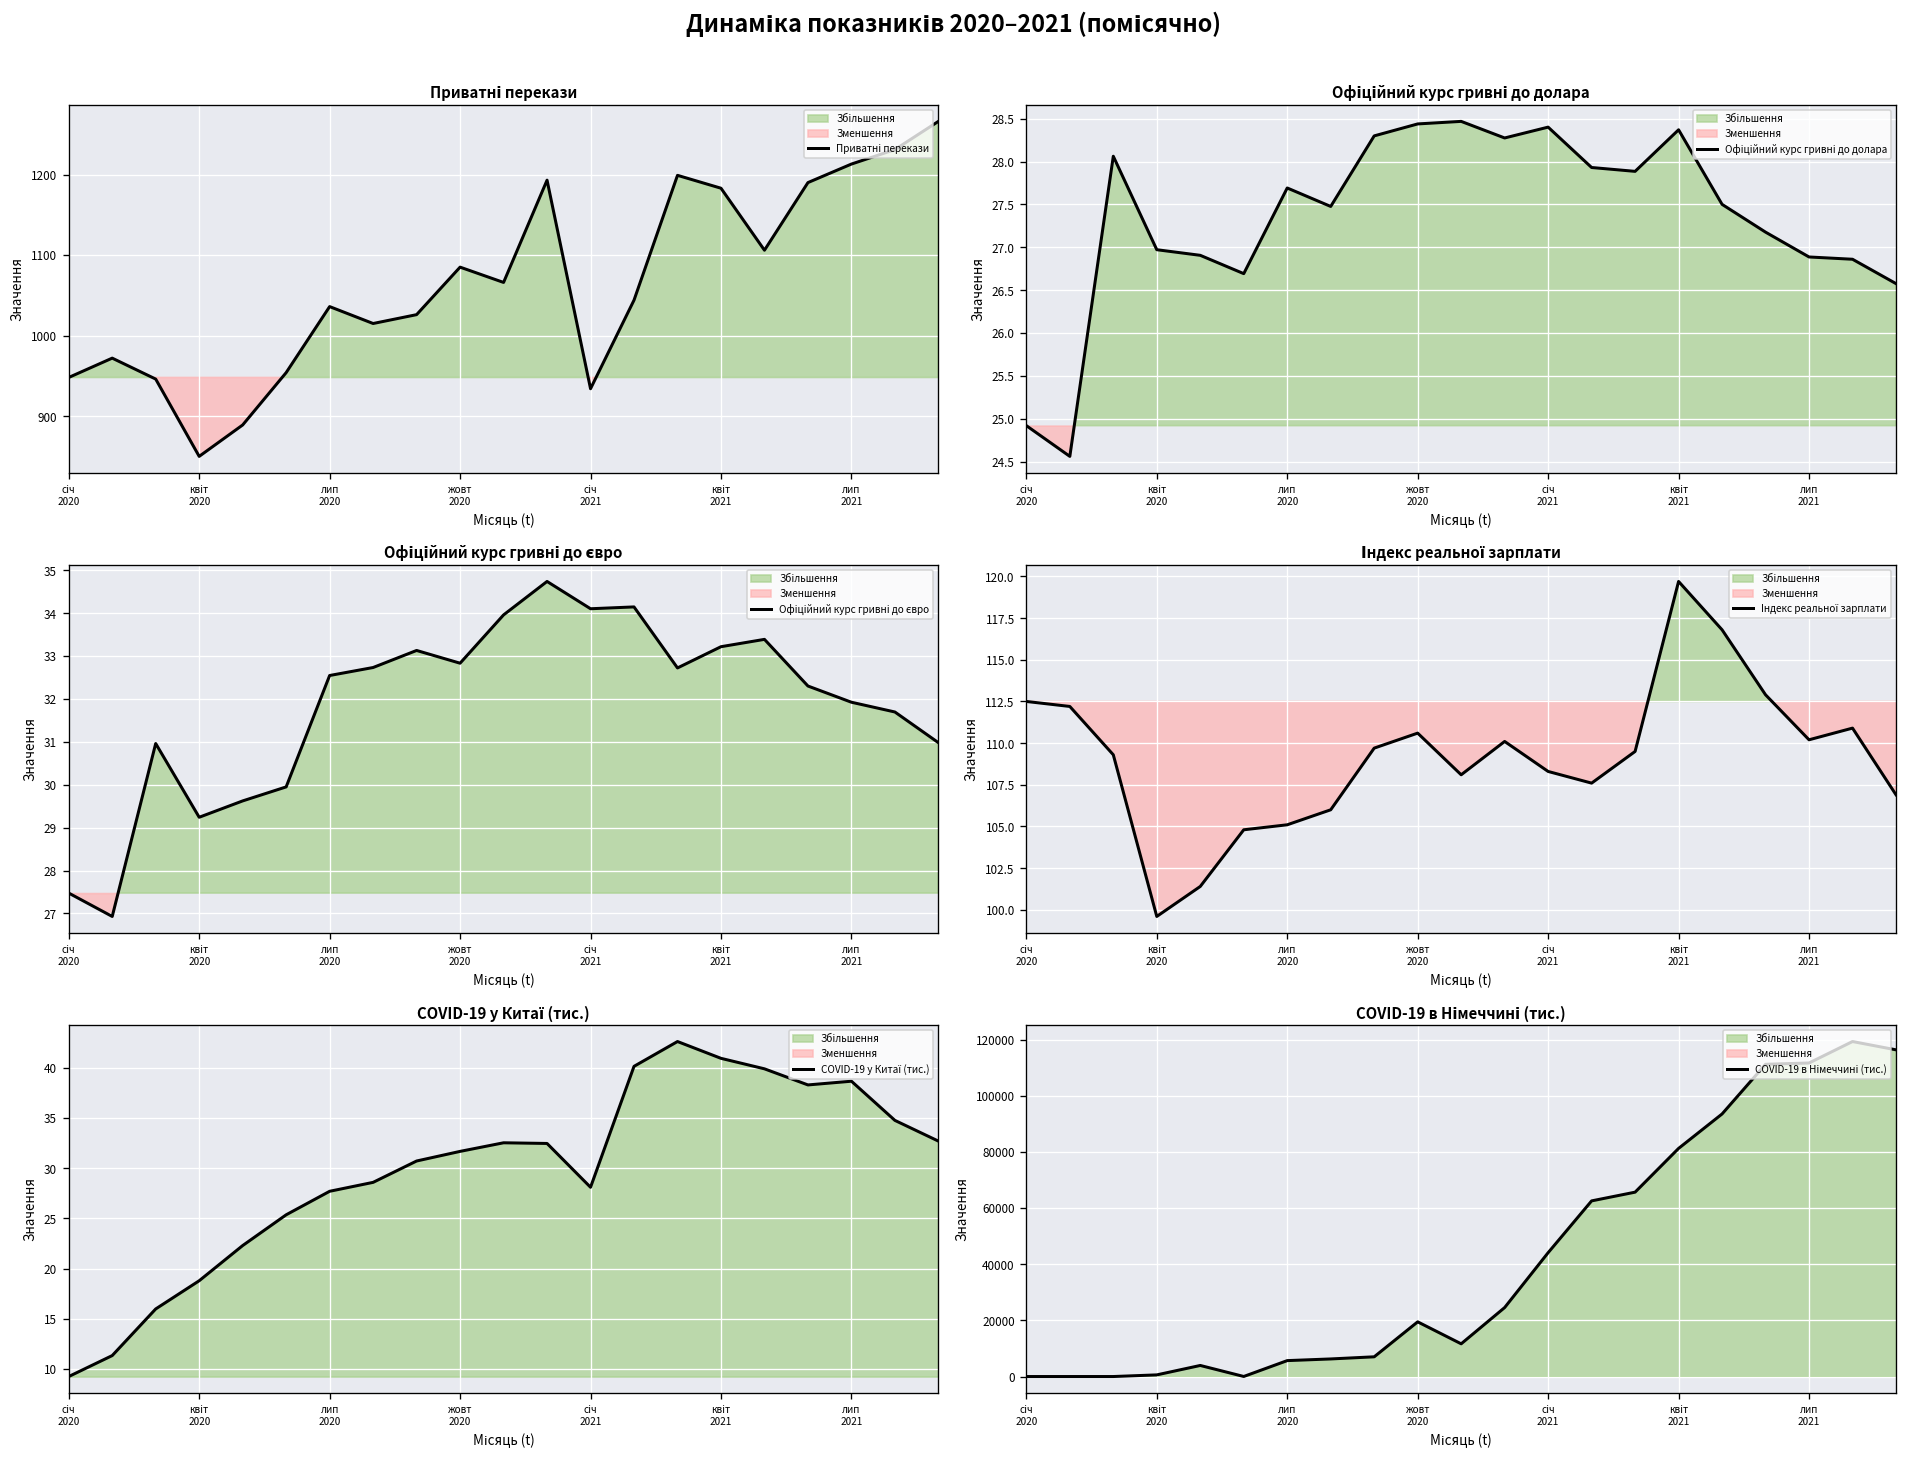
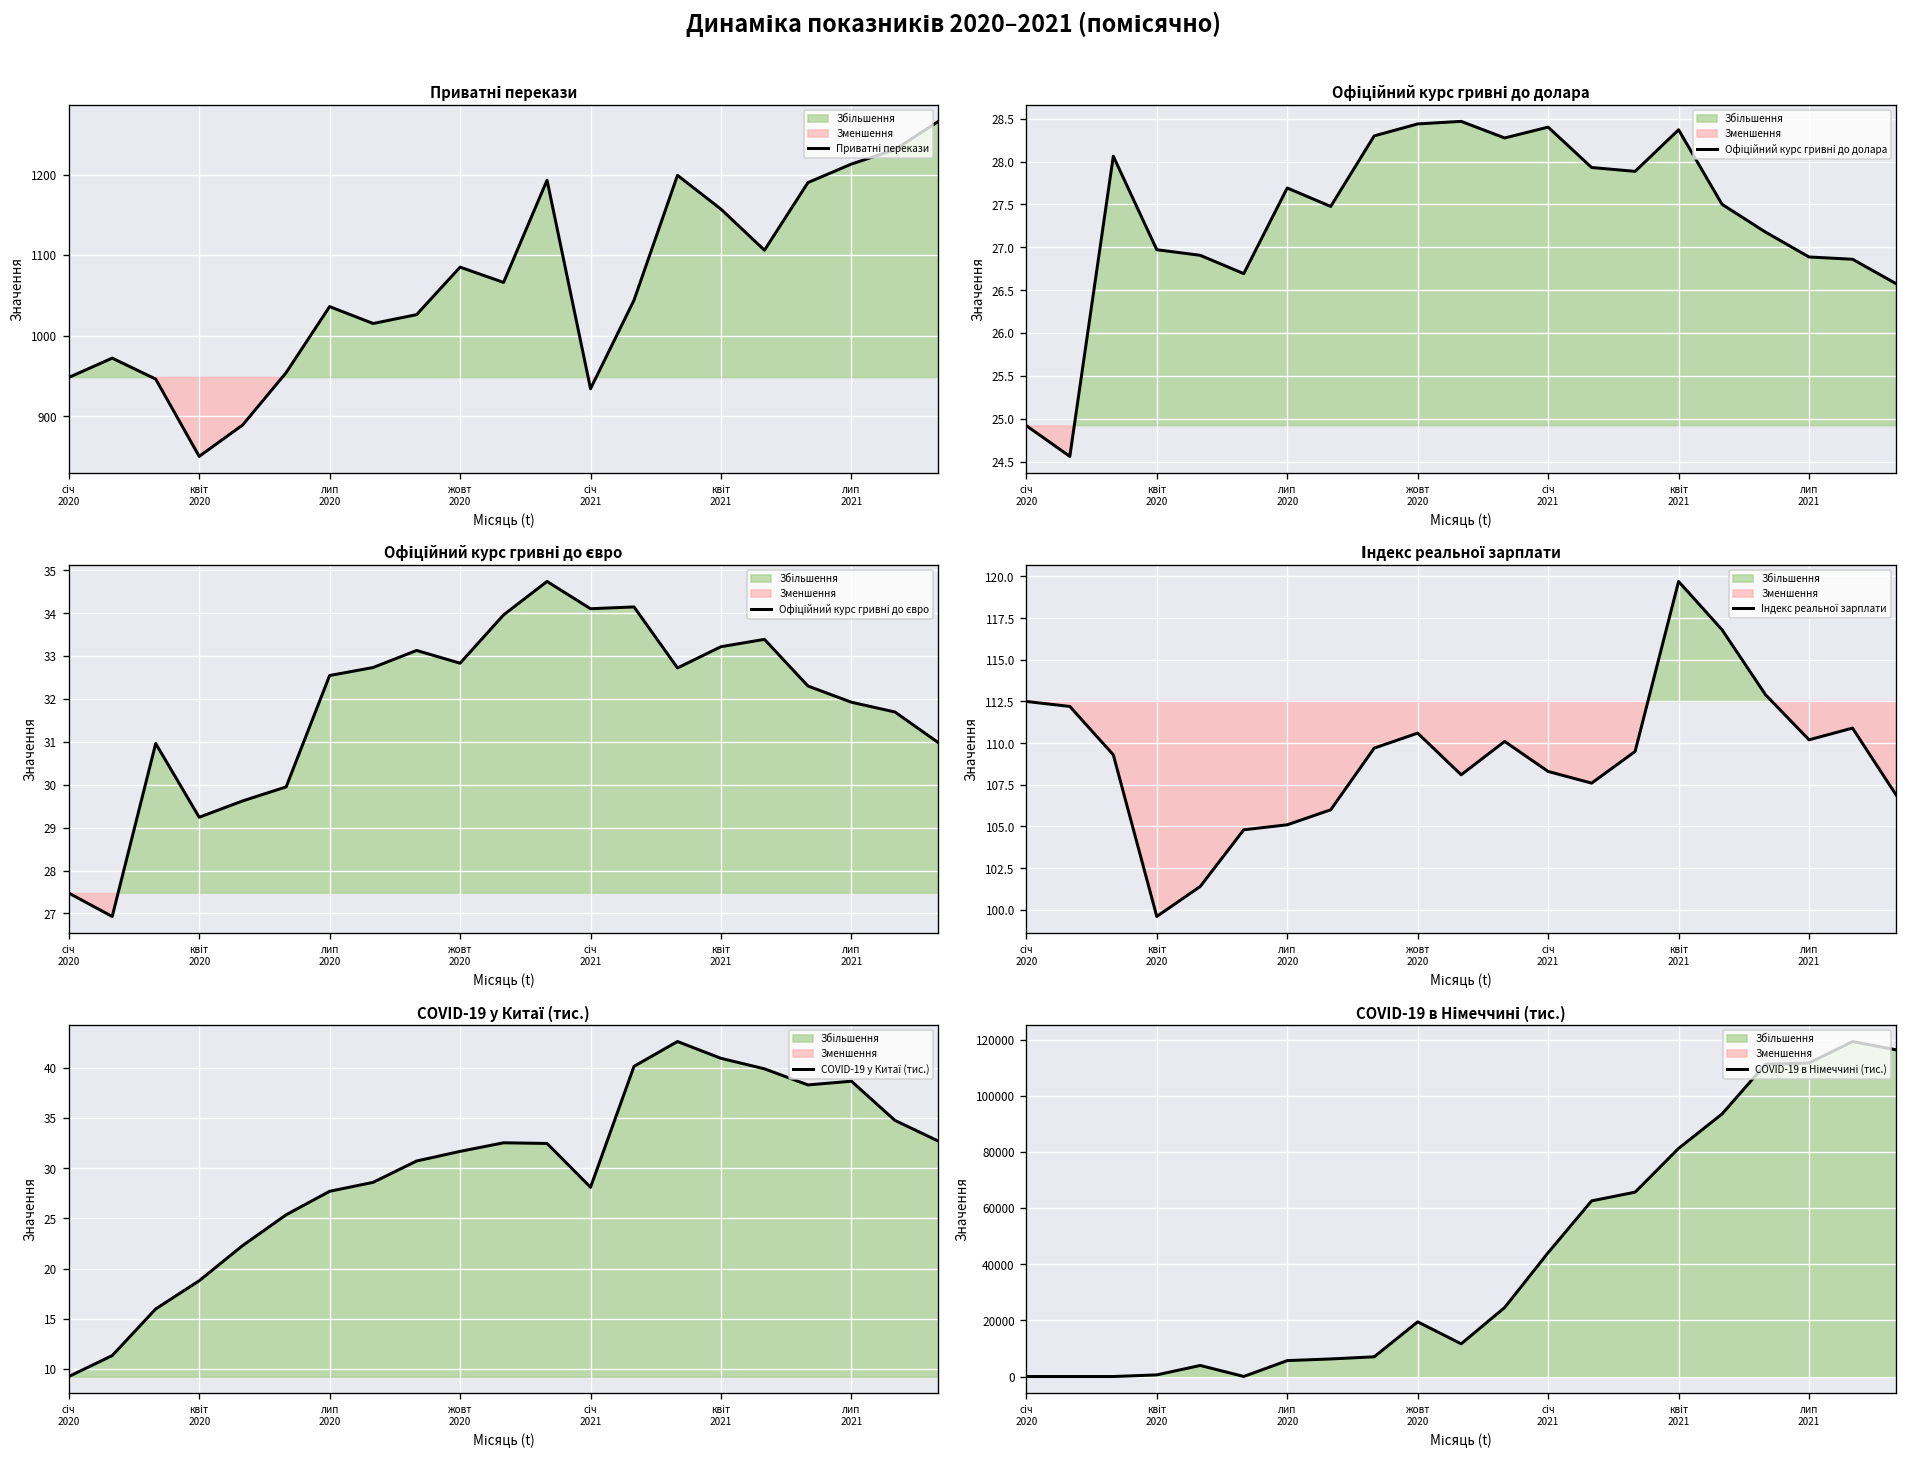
  {
    "Приватні перекази": {
      "січ 2020": 950,
      "квіт 2020": 850,
      "лип 2020": 1040,
      "жовт 2020": 1090,
      "січ 2021": 930,
-     "квіт 2021": 1180,
+     "квіт 2021": 1160,
      "лип 2021": 1210
    },
    "Офіційний курс гривні до долара": {
      "січ 2020": 24.9,
      "квіт 2020": 27.0,
      "лип 2020": 27.7,
      "жовт 2020": 28.4,
      "січ 2021": 28.4,
      "квіт 2021": 28.4,
      "лип 2021": 26.9
    },
    "Офіційний курс гривні до євро": {
      "січ 2020": 27.5,
      "квіт 2020": 29.2,
      "лип 2020": 32.5,
      "жовт 2020": 32.8,
      "січ 2021": 34.1,
      "квіт 2021": 33.2,
      "лип 2021": 31.9
    },
    "Індекс реальної зарплати": {
      "січ 2020": 112.5,
      "квіт 2020": 99.6,
      "лип 2020": 105.1,
      "жовт 2020": 110.6,
      "січ 2021": 108.3,
      "квіт 2021": 119.7,
      "лип 2021": 110.2
    },
    "COVID-19 у Китаї (тис.)": {
      "січ 2020": 9,
      "квіт 2020": 19,
      "лип 2020": 28,
      "жовт 2020": 32,
      "січ 2021": 28,
      "квіт 2021": 41,
      "лип 2021": 39
    },
    "COVID-19 в Німеччині (тис.)": {
      "січ 2020": 0,
      "квіт 2020": 1000,
      "лип 2020": 6000,
      "жовт 2020": 19000,
      "січ 2021": 44000,
      "квіт 2021": 81000
    }
  }
